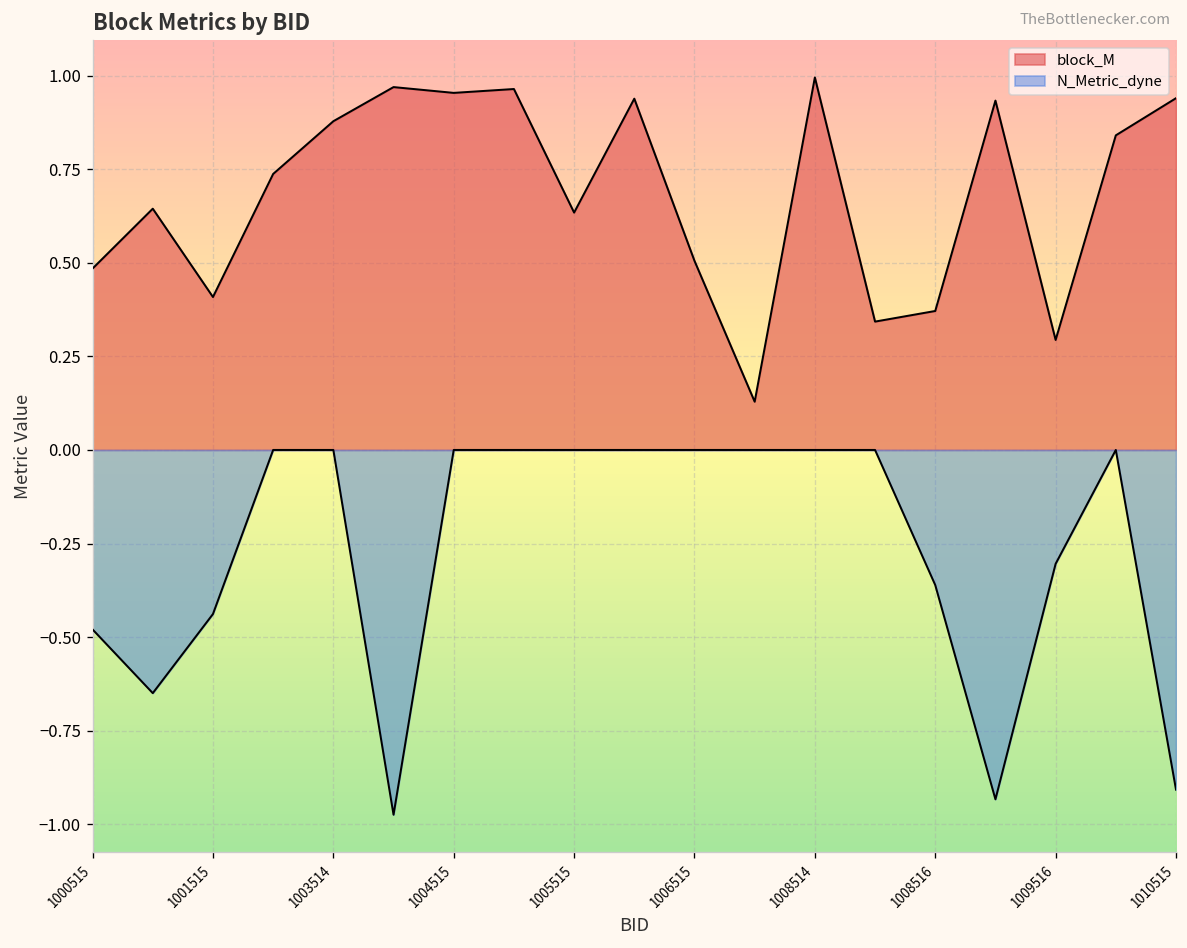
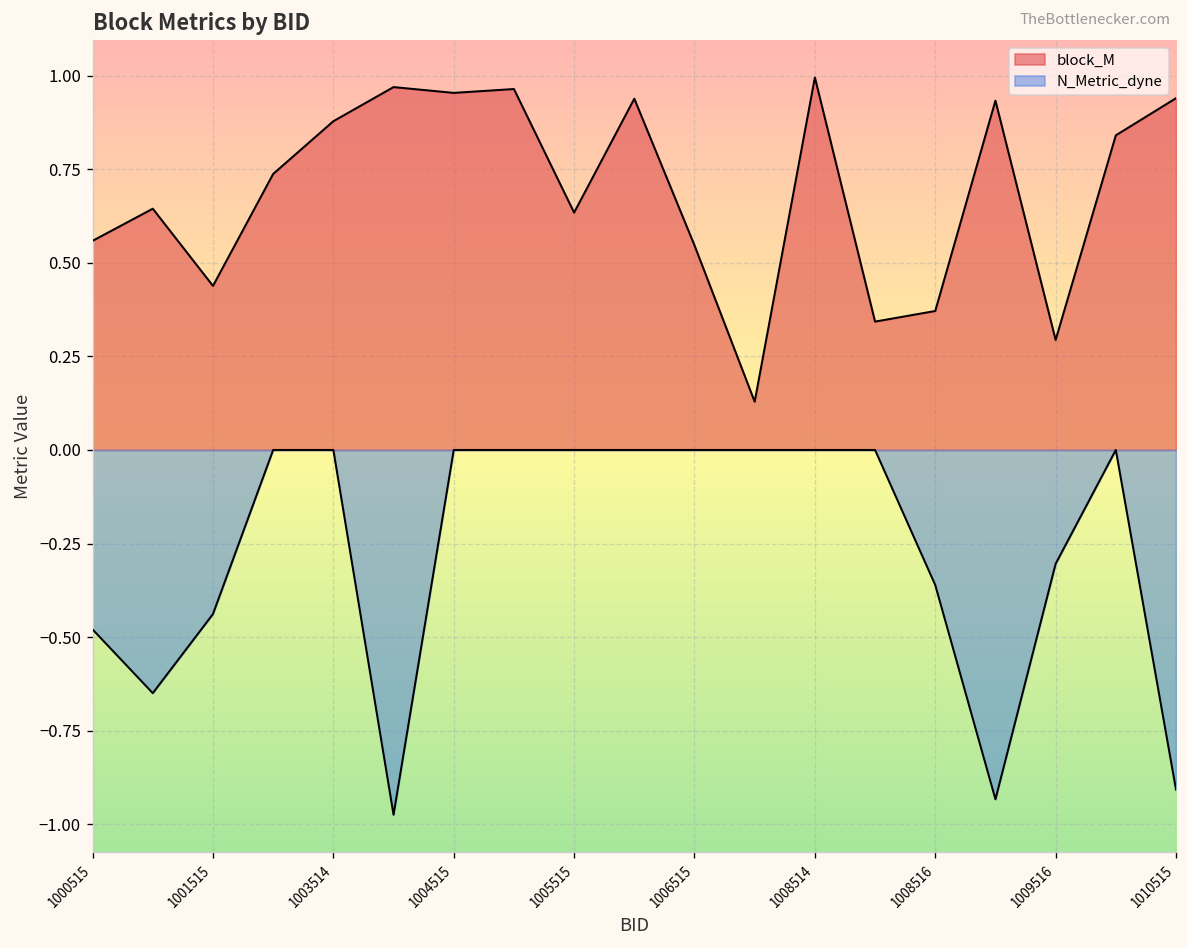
  {
    "block_M": {
-     "1000515": 0.48,
-     "1001515": 0.41,
+     "1000515": 0.56,
+     "1001515": 0.44,
      "1003514": 0.88,
      "1004515": 0.95,
      "1005515": 0.63,
-     "1006515": 0.51,
+     "1006515": 0.55,
      "1008514": 0.99,
      "1008516": 0.37,
      "1009516": 0.29,
      "1010515": 0.94
    }
  }
